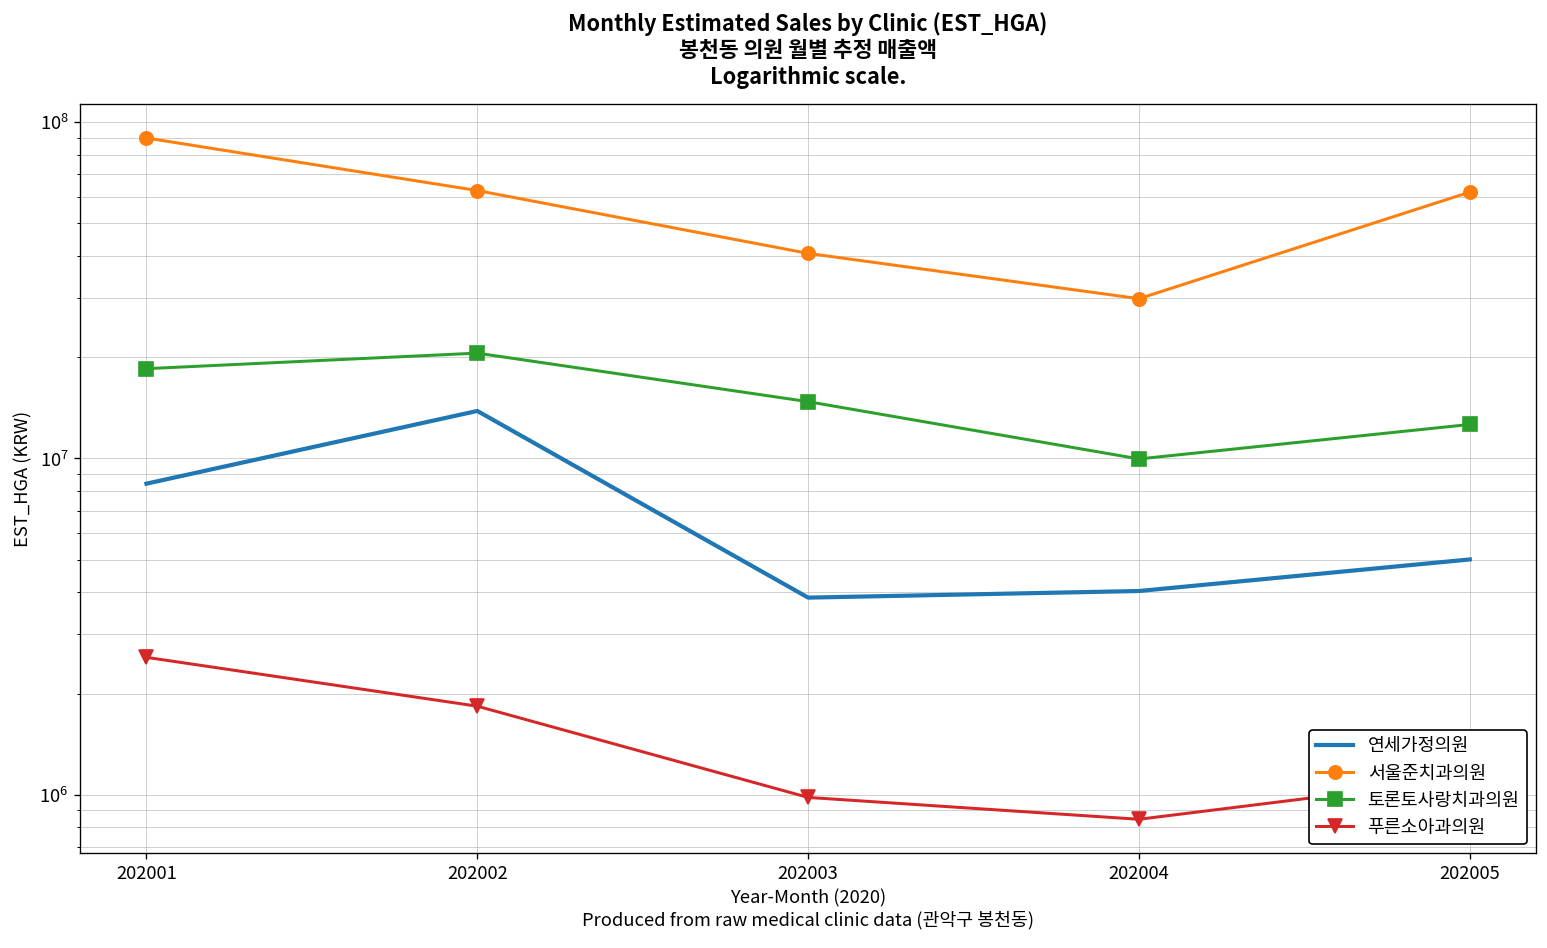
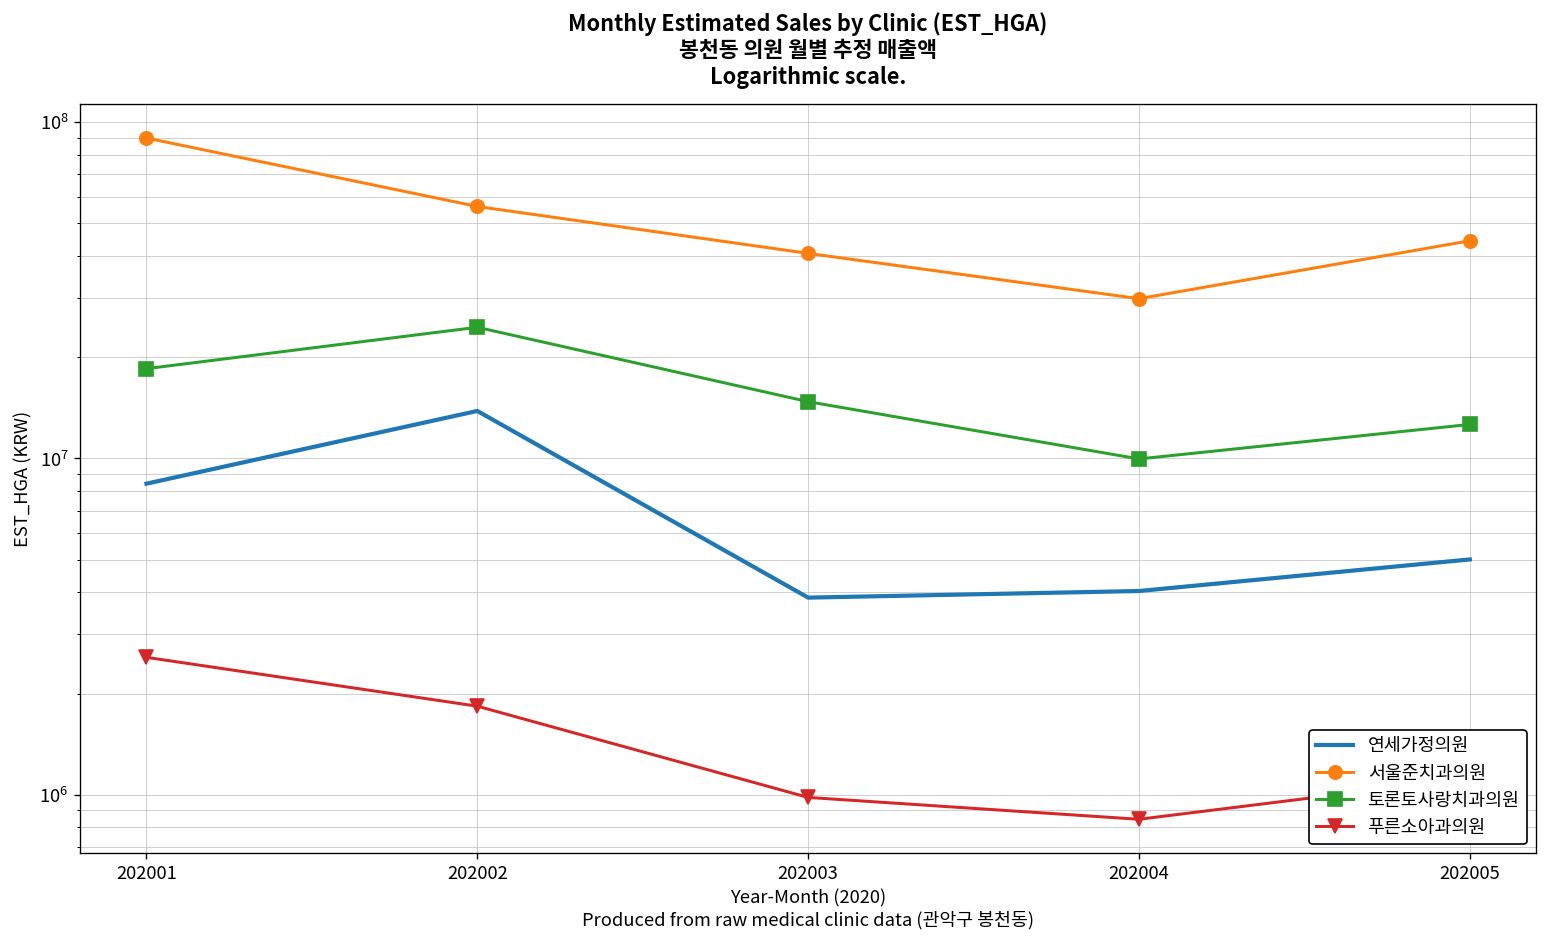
  {
    "연세가정의원": {
      "202001": 8400000,
      "202002": 14000000,
      "202003": 3900000,
      "202004": 4000000,
      "202005": 5000000
    },
    "서울준치과의원": {
      "202001": 90000000,
-     "202002": 63000000,
+     "202002": 56000000,
      "202003": 41000000,
      "202004": 30000000,
-     "202005": 62000000
+     "202005": 44000000
    },
    "토론토사랑치과의원": {
      "202001": 18000000,
-     "202002": 21000000,
+     "202002": 25000000,
      "202003": 15000000,
      "202004": 10000000,
      "202005": 13000000
    },
    "푸른소아과의원": {
      "202001": 2600000,
      "202002": 1800000,
      "202003": 980000,
      "202004": 850000
    }
  }
